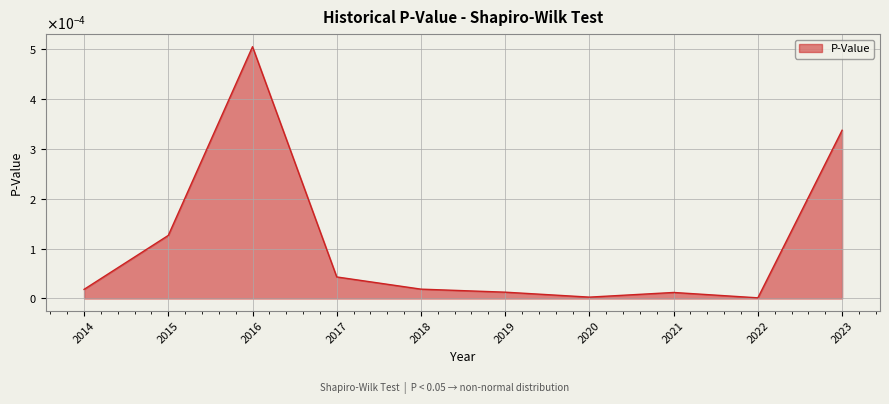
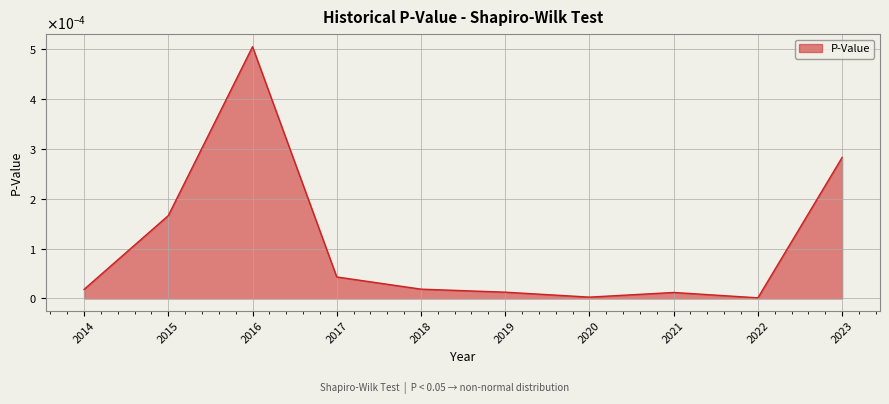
  {
    "2014": 0.00002,
-   "2015": 0.00013,
+   "2015": 0.00017,
    "2016": 0.00051,
    "2017": 0.00004,
    "2018": 0.00002,
    "2019": 0.00001,
    "2020": 0.00000,
    "2021": 0.00001,
    "2022": 0.00000,
-   "2023": 0.00034
+   "2023": 0.00028
  }
